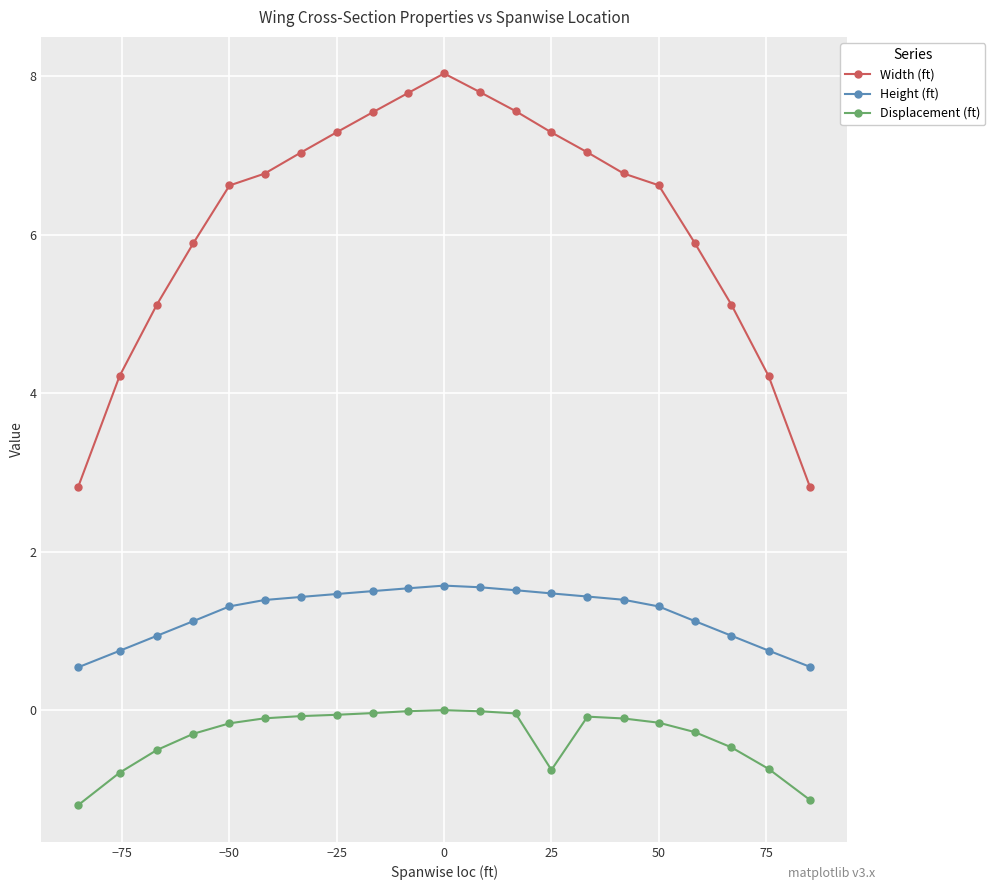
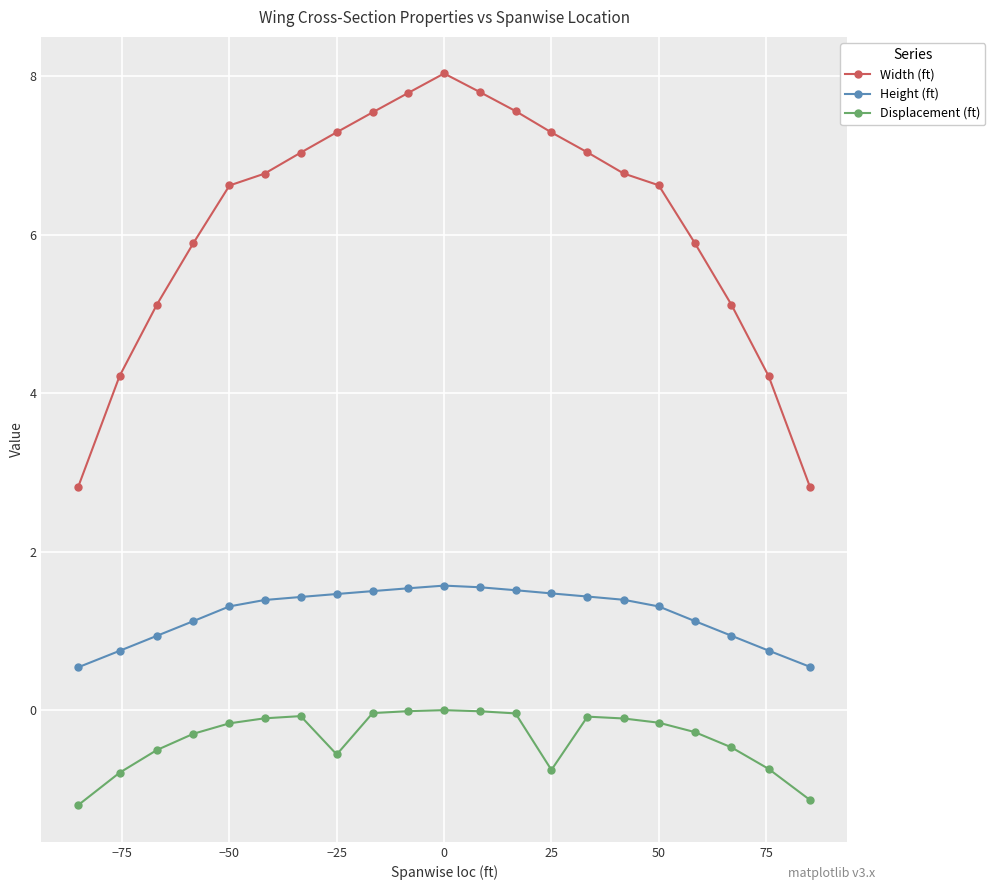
  {
    "Width (ft)": {
      "−50": 6.6,
      "−25": 7.3,
      "0": 8.0,
      "25": 7.3,
      "50": 6.6
    },
    "Height (ft)": {
      "−50": 1.3,
      "−25": 1.5,
      "0": 1.6,
      "25": 1.5,
      "50": 1.3
    },
    "Displacement (ft)": {
      "−50": -0.2,
-     "−25": -0.1,
+     "−25": -0.6,
      "0": 0.0,
      "25": -0.8,
      "50": -0.2
    }
  }
